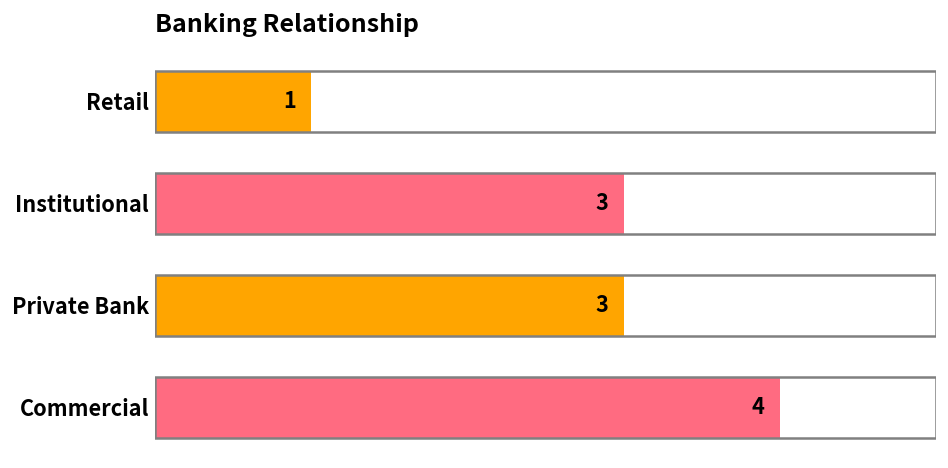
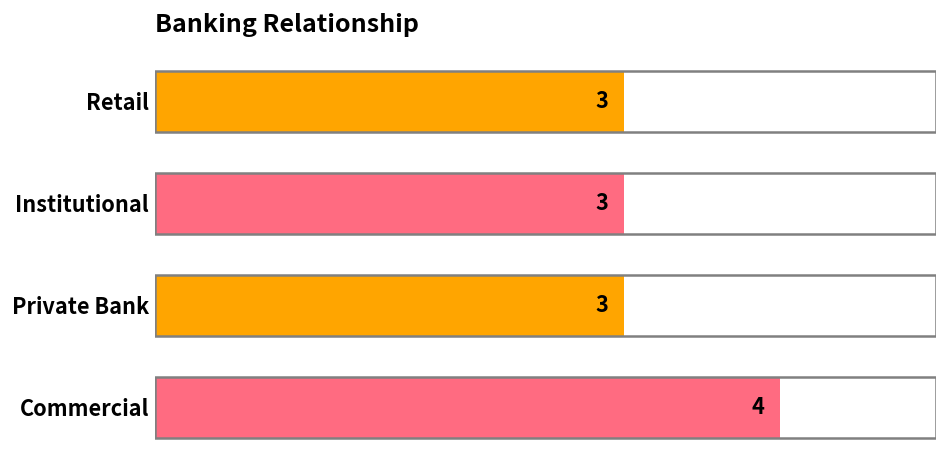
  {
-   "Retail": 1,
+   "Retail": 3,
    "Institutional": 3,
    "Private Bank": 3,
    "Commercial": 4
  }
